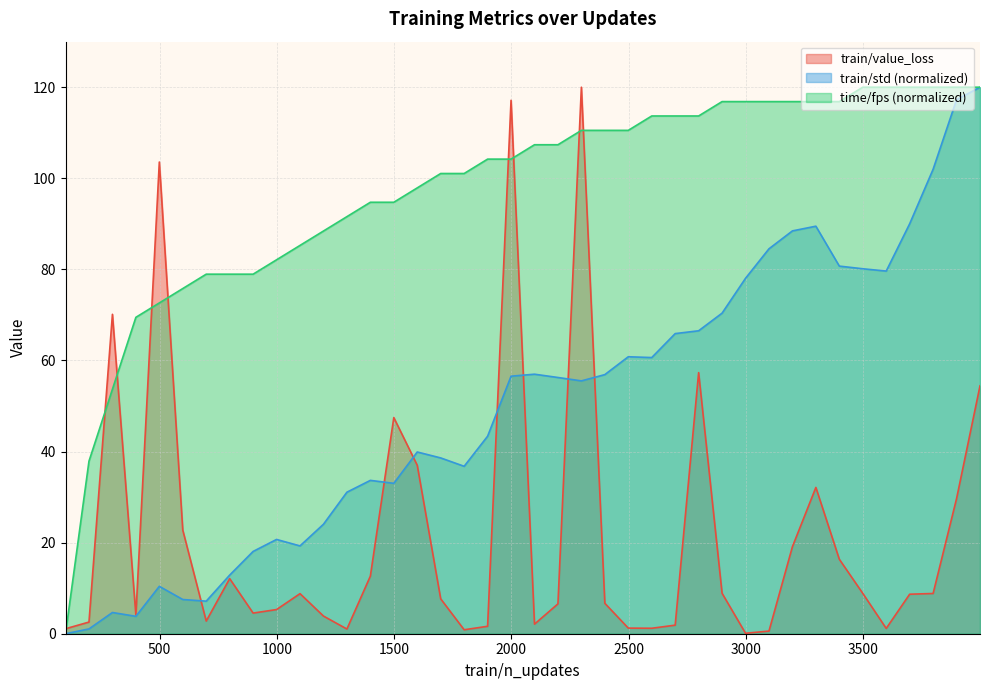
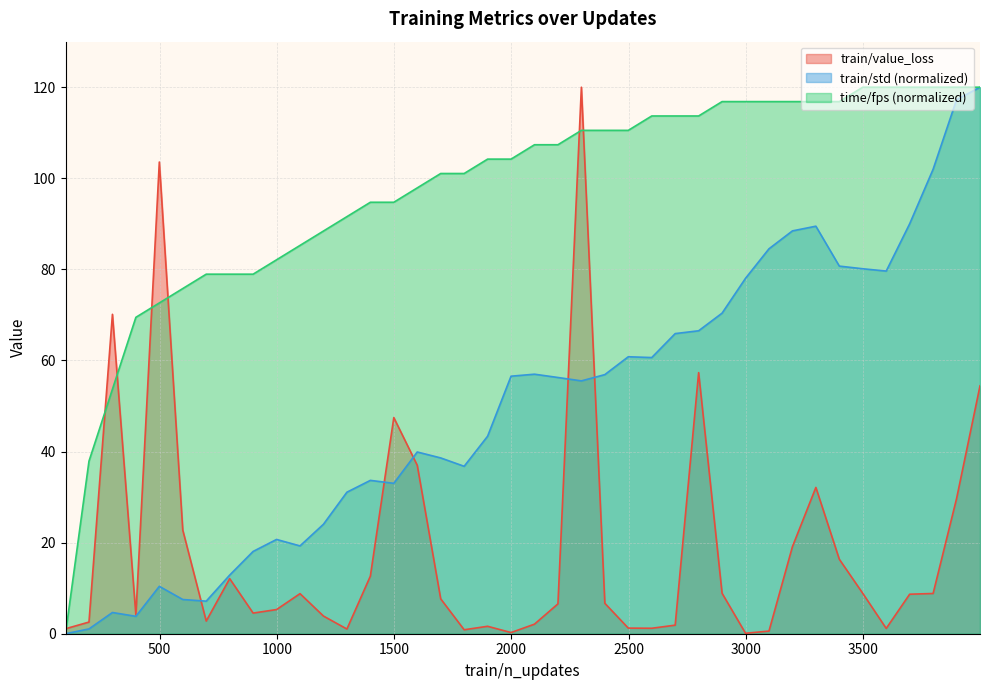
  {
    "train/value_loss": {
      "500": 104,
      "1000": 5,
      "1500": 47,
-     "2000": 117,
+     "2000": 0,
      "2500": 1,
      "3000": 0,
      "3500": 9
    },
    "train/std (normalized)": {
      "500": 10,
      "1000": 21,
      "1500": 33,
      "2000": 57,
      "2500": 61,
      "3000": 78,
      "3500": 80
    },
    "time/fps (normalized)": {
      "500": 73,
      "1000": 82,
      "1500": 95,
      "2000": 104,
      "2500": 111,
      "3000": 117
    }
  }
